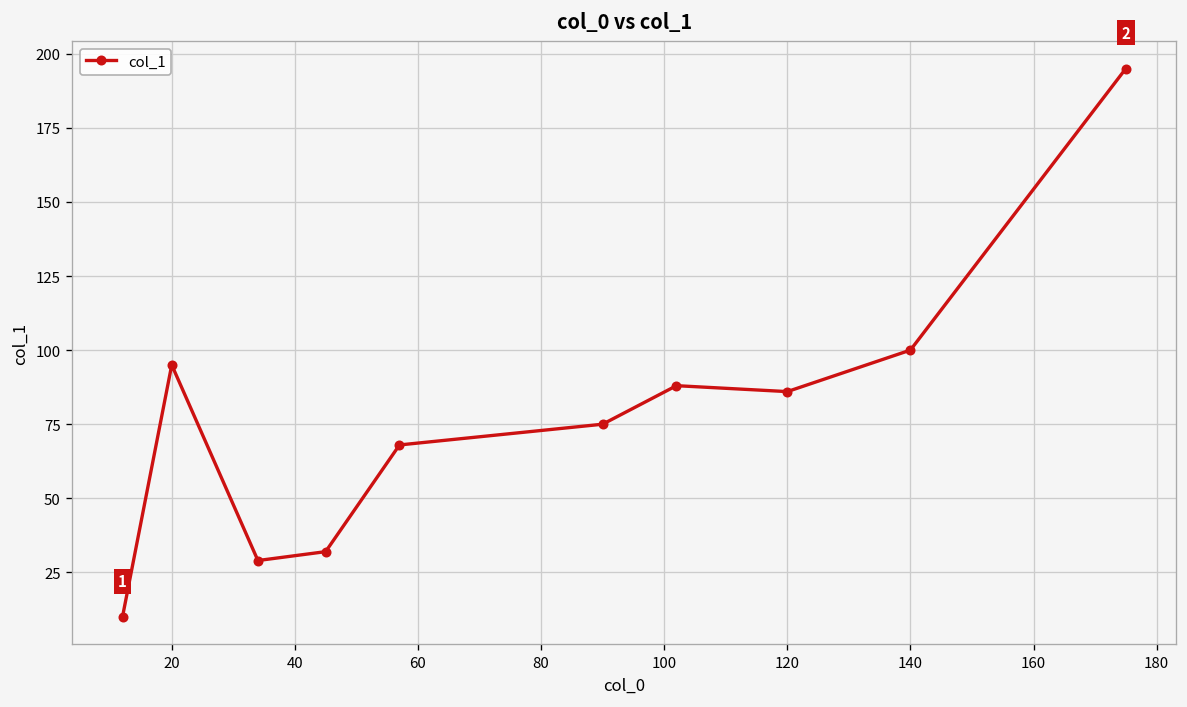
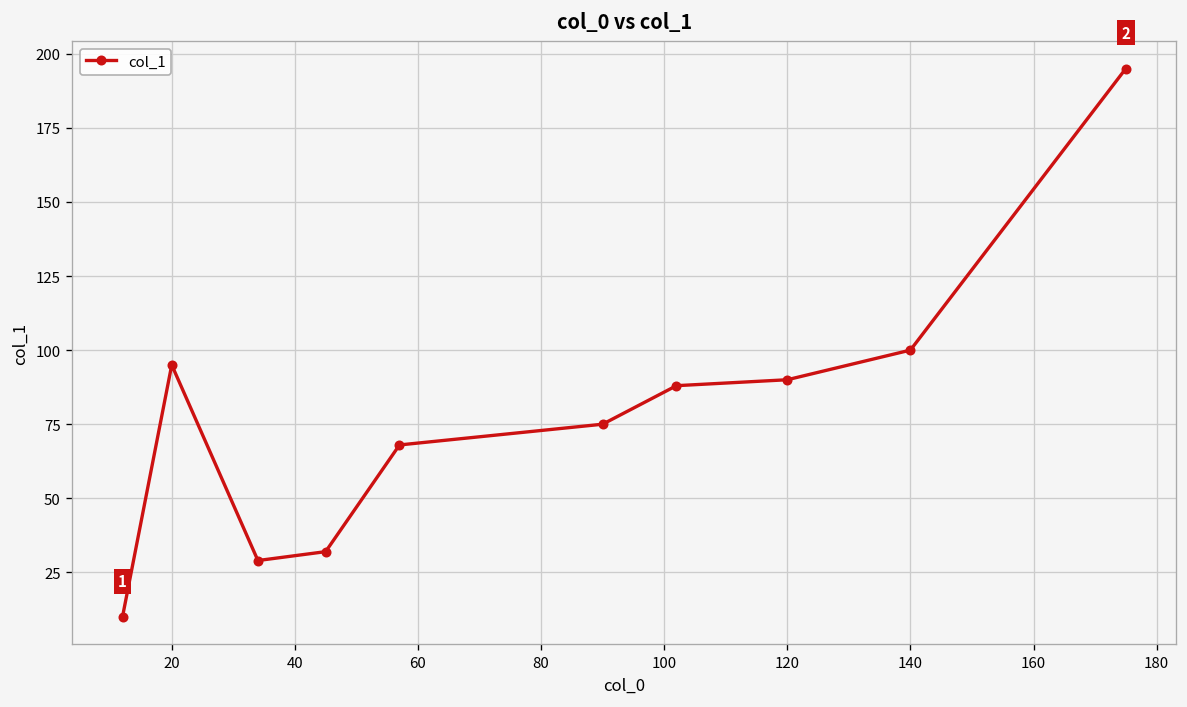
  {
    "20": 95,
-   "120": 86,
+   "120": 90,
    "140": 100
  }
